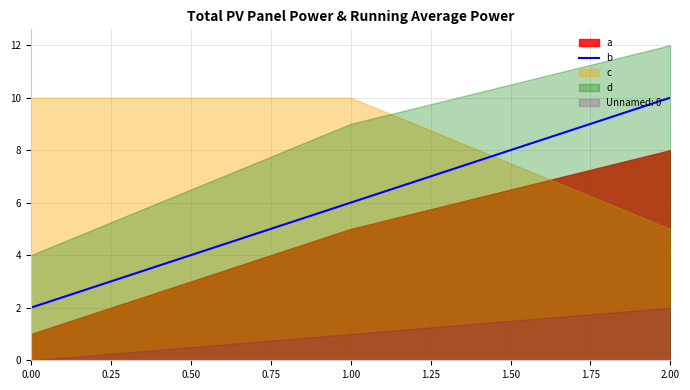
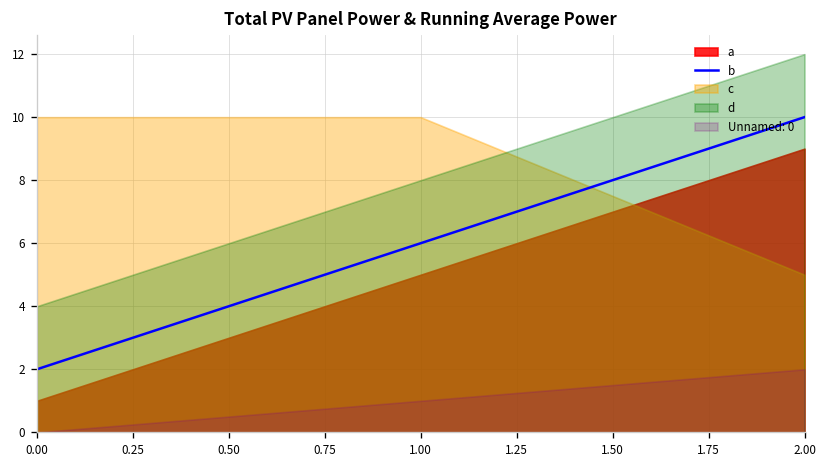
  {
    "b": {
      "0.00": 2,
      "1.00": 6,
      "2.00": 10
    },
    "a": {
      "0.00": 1,
      "1.00": 5,
-     "2.00": 8
+     "2.00": 9
    },
    "c": {
      "0.00": 10,
      "1.00": 10,
      "2.00": 5
    },
    "d": {
      "0.00": 4,
-     "1.00": 9,
+     "1.00": 8,
      "2.00": 12
    },
    "Unnamed: 0": {
      "0.00": 0,
      "1.00": 1,
      "2.00": 2
    }
  }
